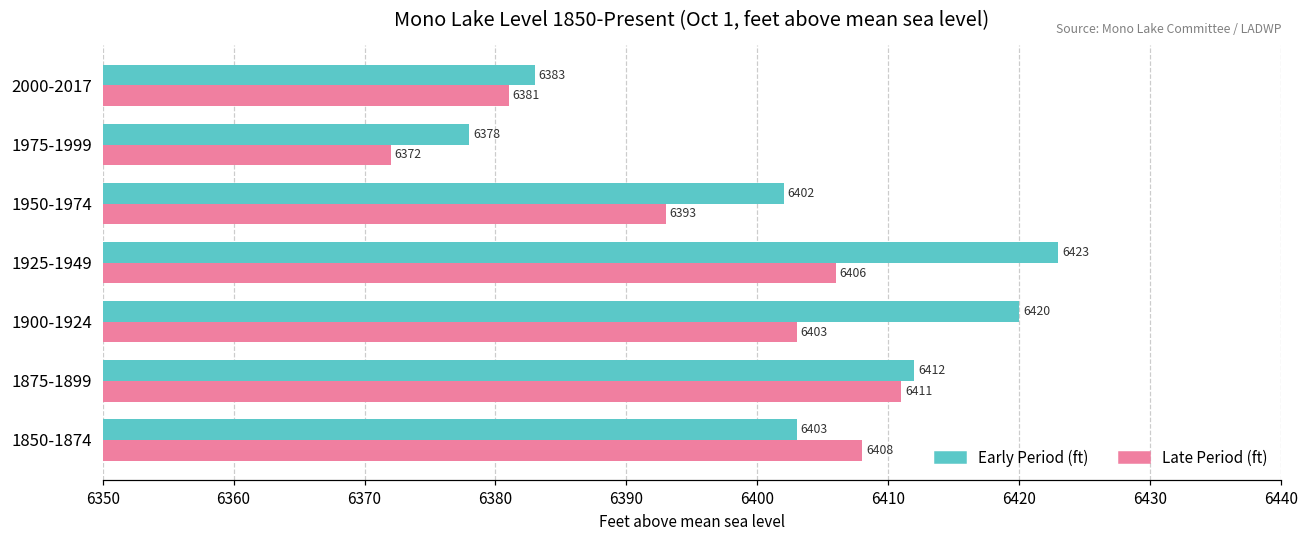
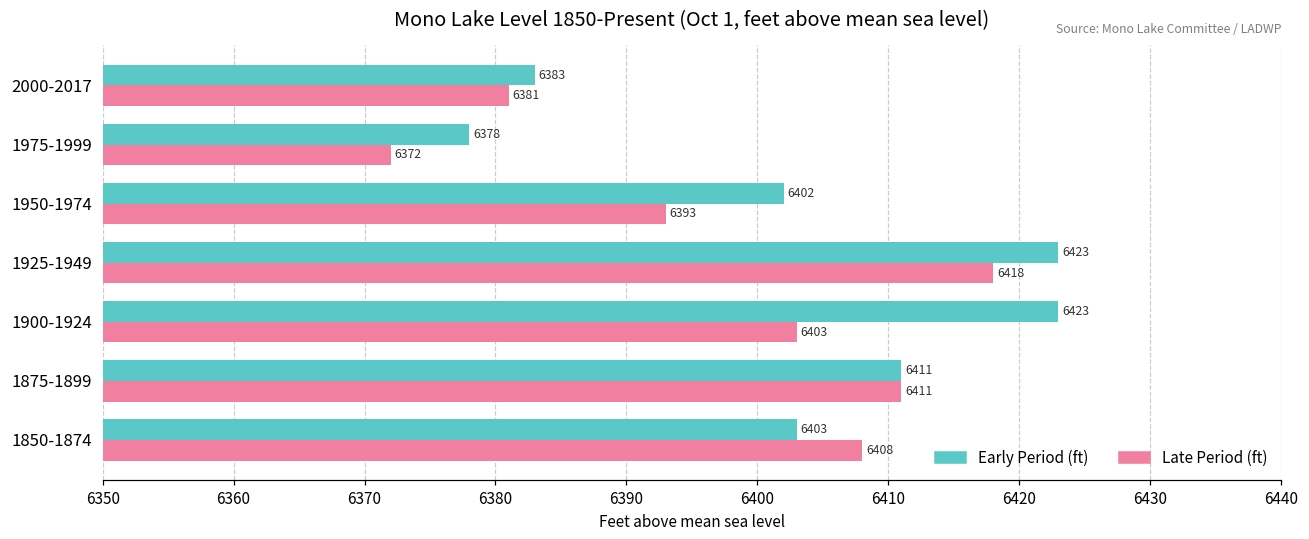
  {
    "Early Period (ft)": {
      "2000-2017": 6383,
      "1975-1999": 6378,
      "1950-1974": 6402,
      "1925-1949": 6423,
-     "1900-1924": 6420,
-     "1875-1899": 6412,
+     "1900-1924": 6423,
+     "1875-1899": 6411,
      "1850-1874": 6403
    },
    "Late Period (ft)": {
      "2000-2017": 6381,
      "1975-1999": 6372,
      "1950-1974": 6393,
-     "1925-1949": 6406,
+     "1925-1949": 6418,
      "1900-1924": 6403,
      "1875-1899": 6411,
      "1850-1874": 6408
    }
  }
